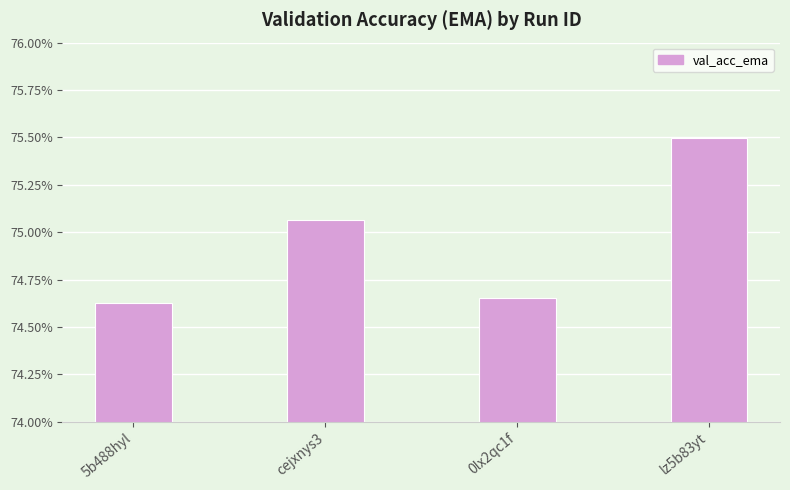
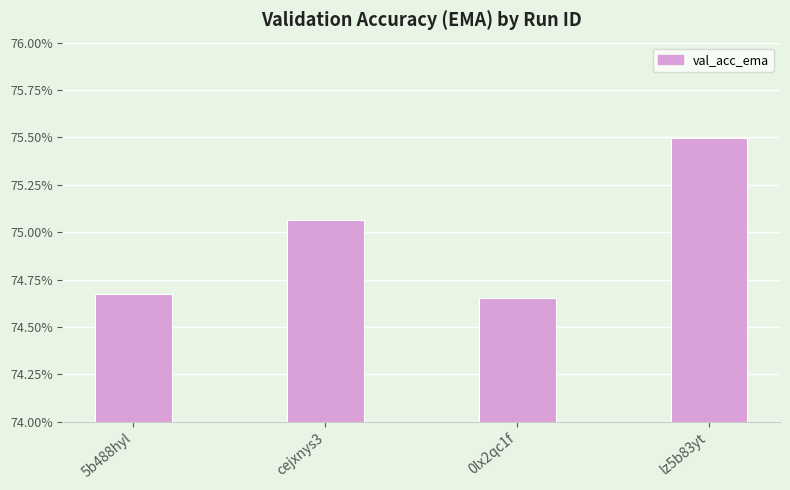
  {
-   "5b488hyl": "74.62%",
+   "5b488hyl": "74.67%",
    "cejxnys3": "75.06%",
    "0lx2qc1f": "74.65%",
    "lz5b83yt": "75.50%"
  }
